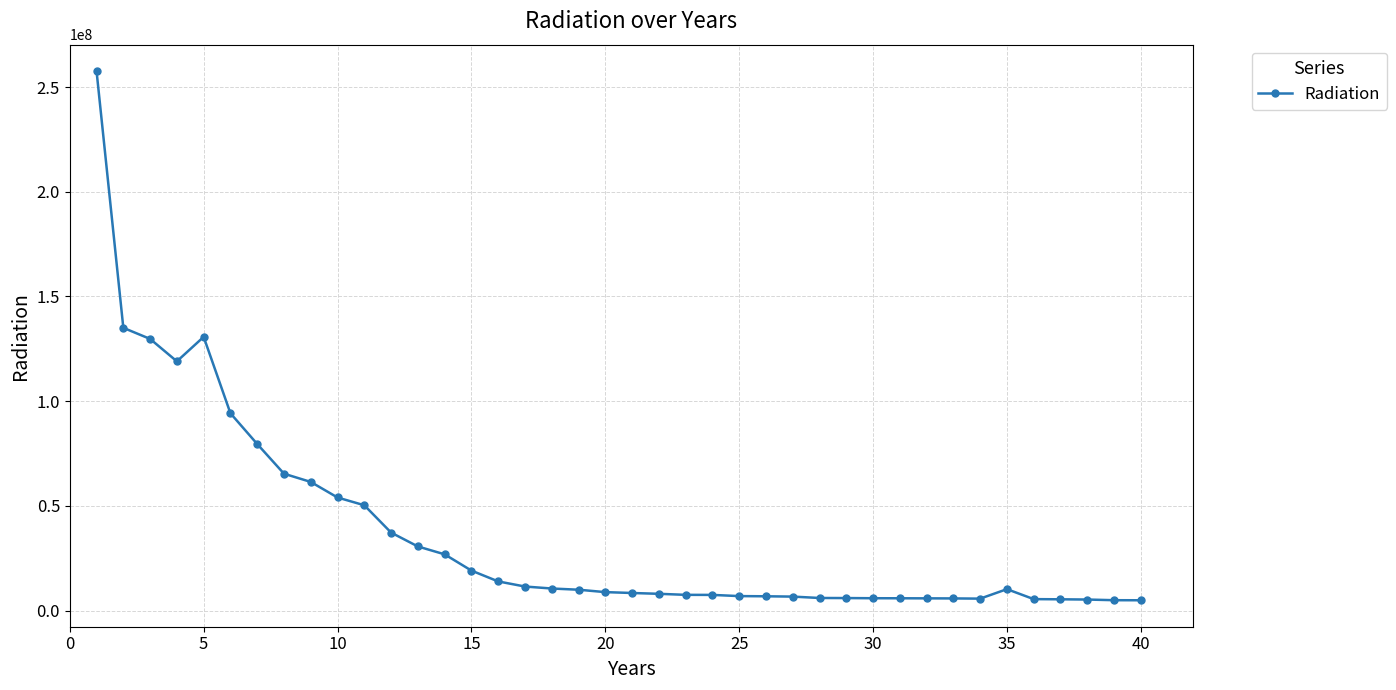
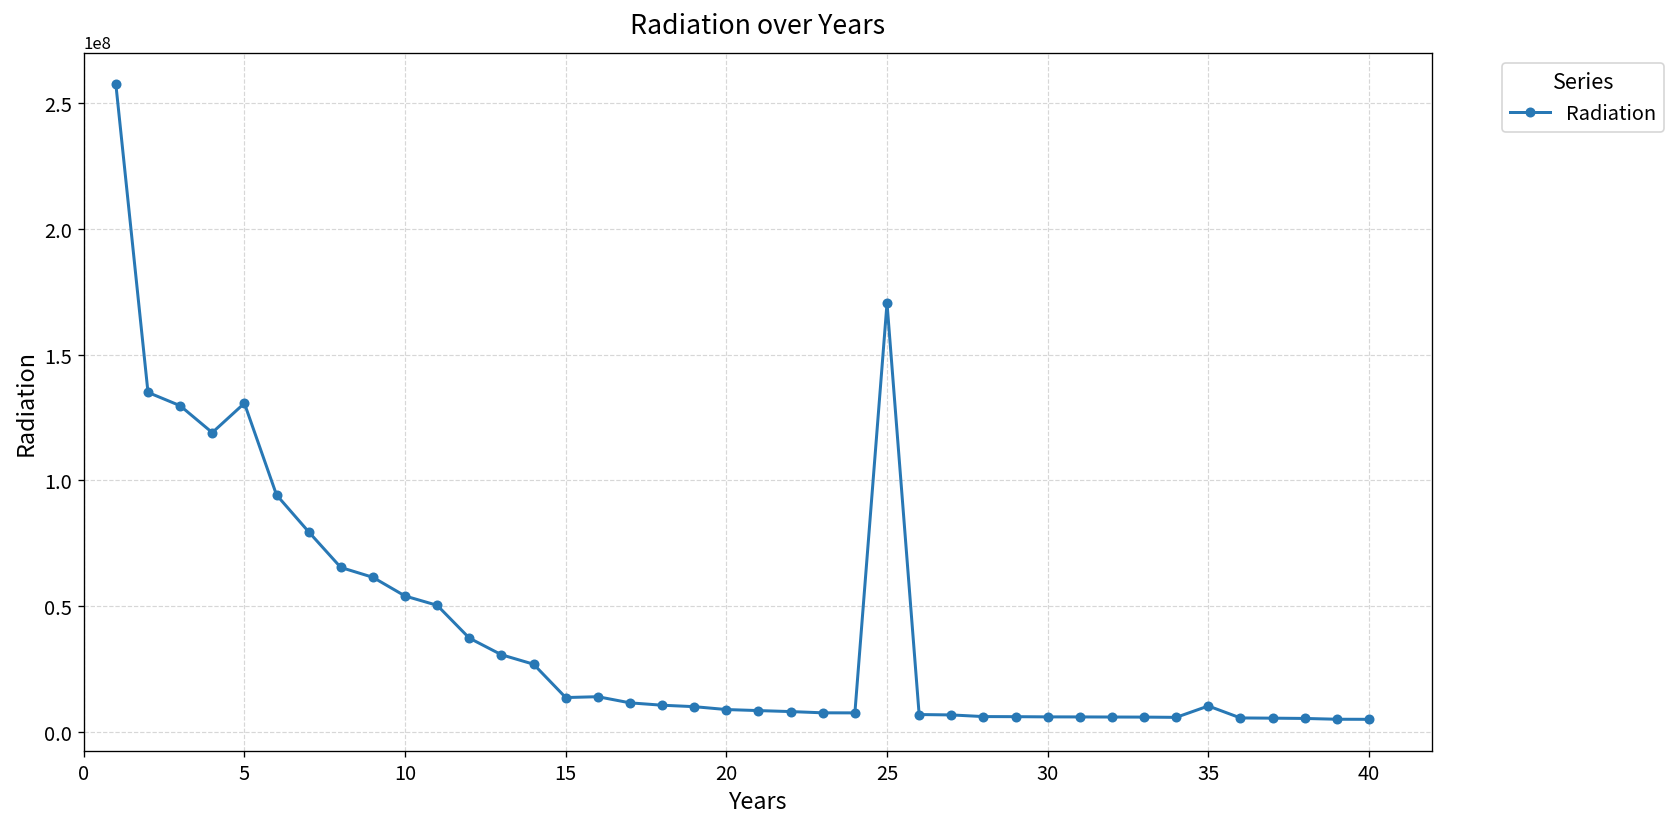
  {
    "5": 131000000,
    "10": 54000000,
-   "15": 19000000,
+   "15": 14000000,
    "20": 9000000,
-   "25": 7000000,
+   "25": 171000000,
    "30": 6000000,
    "35": 10000000,
    "40": 5000000
  }
